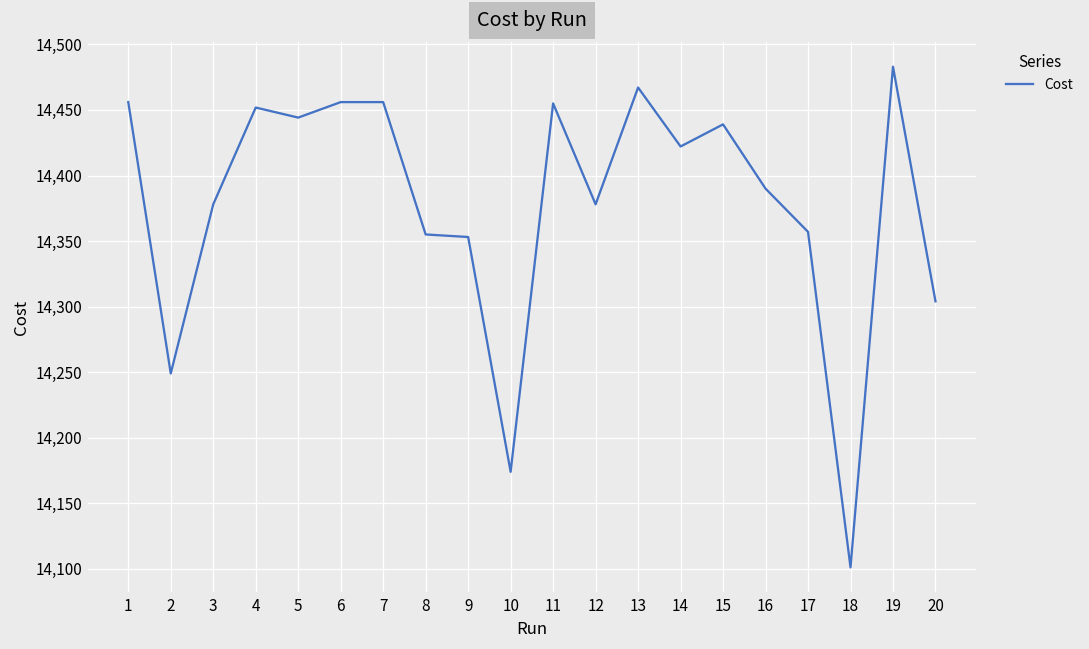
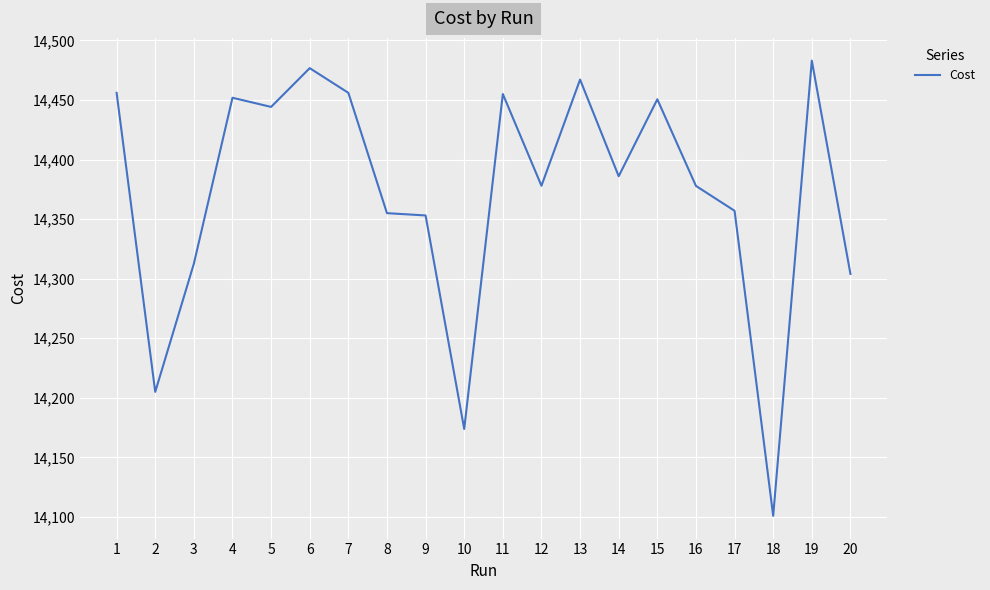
  {
    "1": "14,456",
-   "2": "14,249",
-   "3": "14,378",
+   "2": "14,205",
+   "3": "14,313",
    "4": "14,452",
    "5": "14,444",
-   "6": "14,456",
+   "6": "14,477",
    "7": "14,456",
    "8": "14,355",
    "9": "14,353",
    "10": "14,174",
    "11": "14,455",
    "12": "14,378",
    "13": "14,467",
-   "14": "14,422",
-   "15": "14,439",
-   "16": "14,390",
+   "14": "14,386",
+   "15": "14,451",
+   "16": "14,378",
    "17": "14,357",
    "18": "14,101",
    "19": "14,483",
    "20": "14,304"
  }
